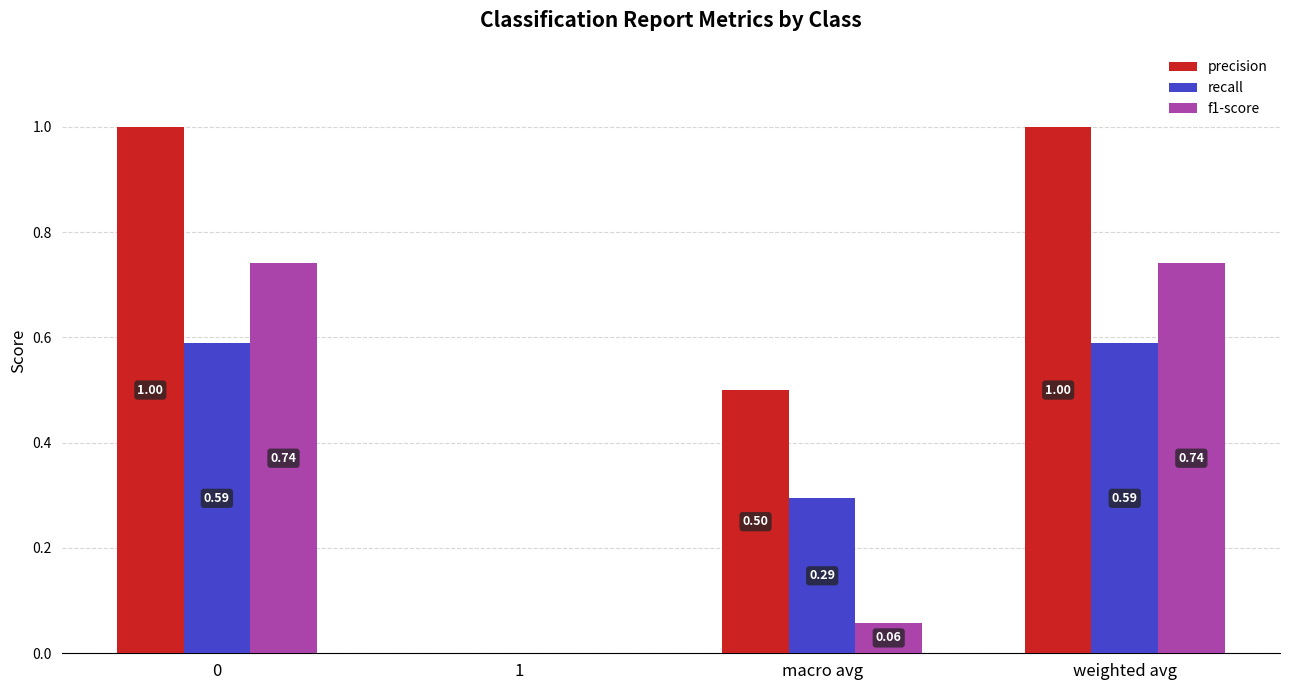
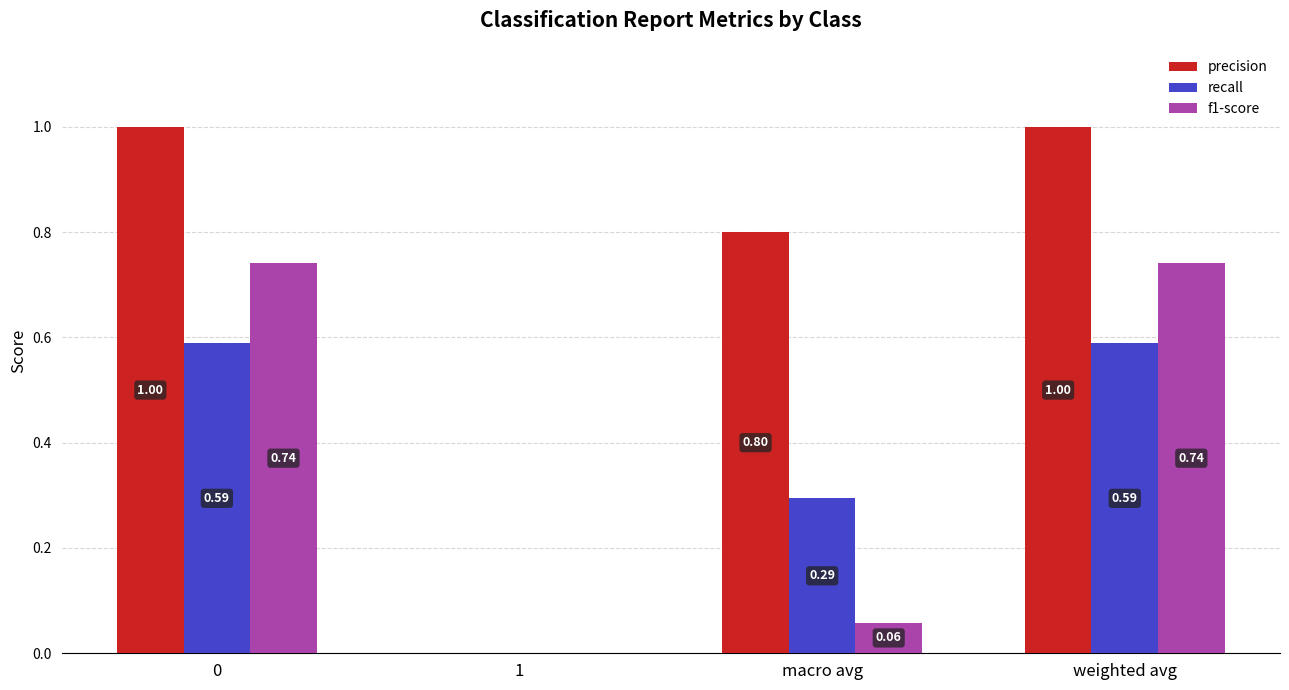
  {
    "precision": {
-     "macro avg": 0.50
+     "macro avg": 0.80
    },
    "recall": {
      "1": 0.00
    },
    "f1-score": {
      "1": 0.00
    }
  }
